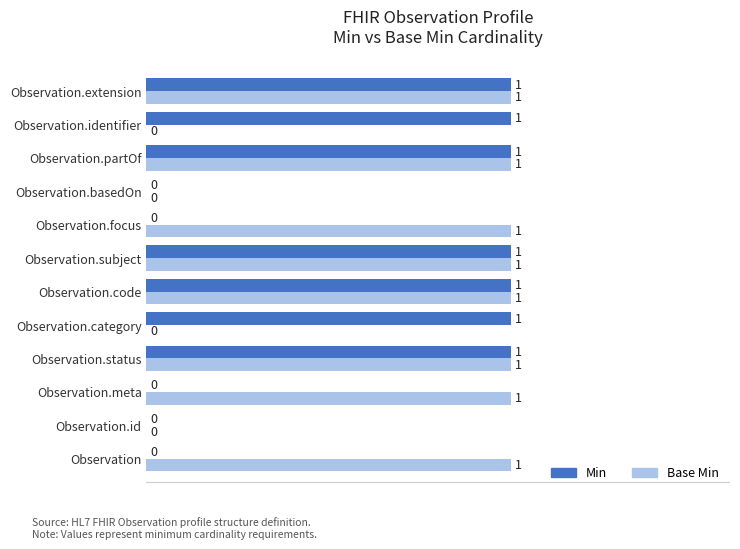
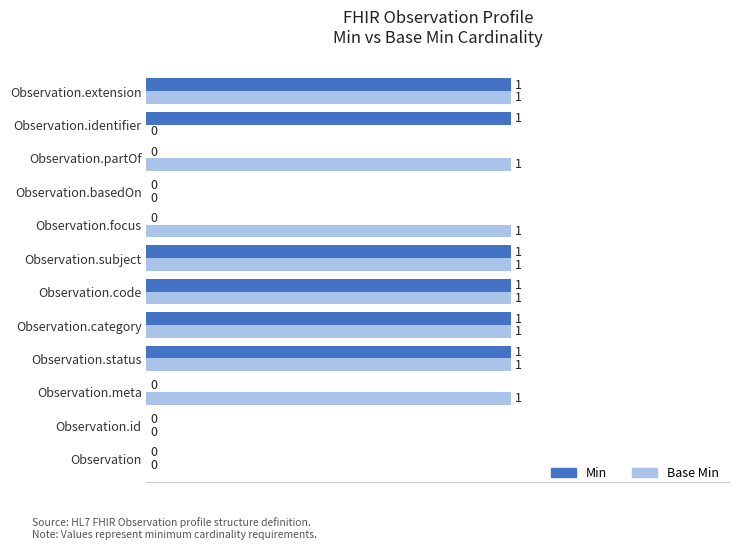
  {
    "Min": {
      "Observation.extension": 1,
      "Observation.identifier": 1,
-     "Observation.partOf": 1,
+     "Observation.partOf": 0,
      "Observation.basedOn": 0,
      "Observation.focus": 0,
      "Observation.subject": 1,
      "Observation.code": 1,
      "Observation.category": 1,
      "Observation.status": 1,
      "Observation.meta": 0,
      "Observation.id": 0,
      "Observation": 0
    },
    "Base Min": {
      "Observation.extension": 1,
      "Observation.identifier": 0,
      "Observation.partOf": 1,
      "Observation.basedOn": 0,
      "Observation.focus": 1,
      "Observation.subject": 1,
      "Observation.code": 1,
-     "Observation.category": 0,
+     "Observation.category": 1,
      "Observation.status": 1,
      "Observation.meta": 1,
      "Observation.id": 0,
-     "Observation": 1
+     "Observation": 0
    }
  }
